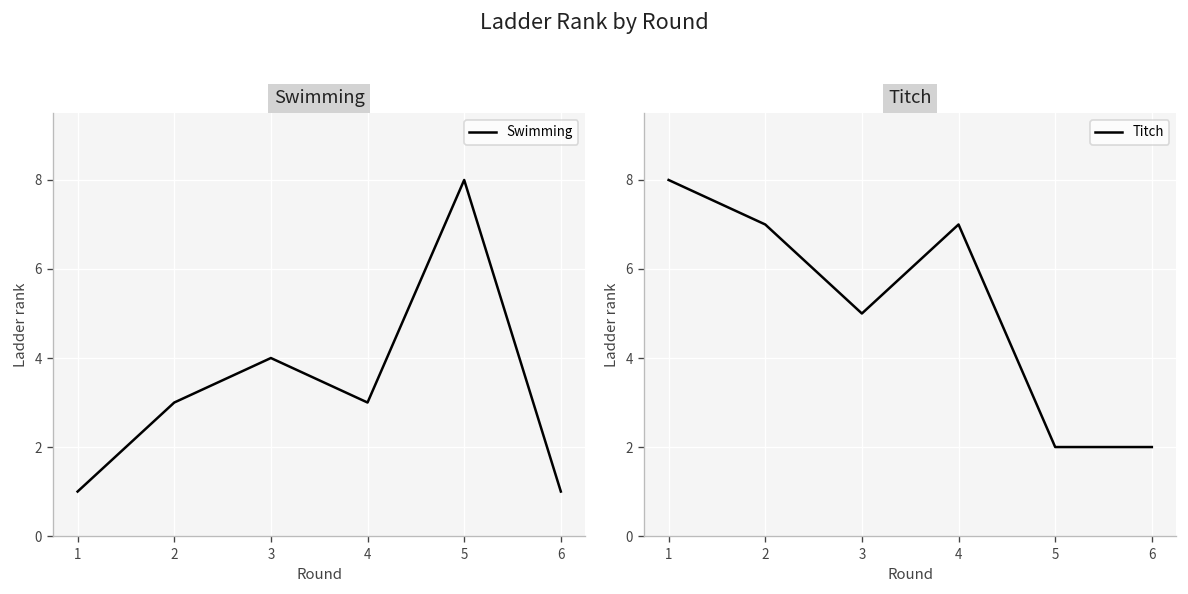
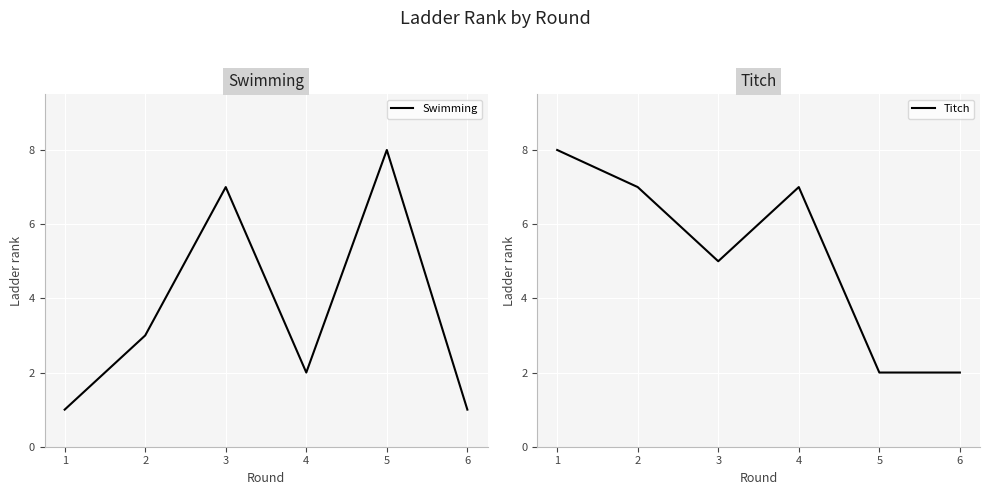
  {
    "Swimming": {
      "1": 1,
      "2": 3,
-     "3": 4,
-     "4": 3,
+     "3": 7,
+     "4": 2,
      "5": 8,
      "6": 1
    },
    "Titch": {
      "1": 8.0,
      "2": 7.0,
      "3": 5.0,
      "4": 7.0,
      "5": 2.0,
      "6": 2.0
    }
  }
